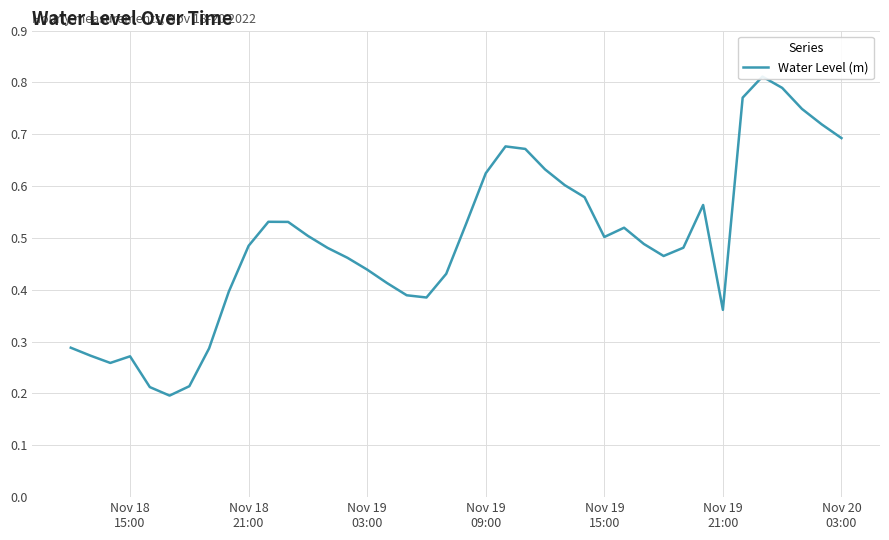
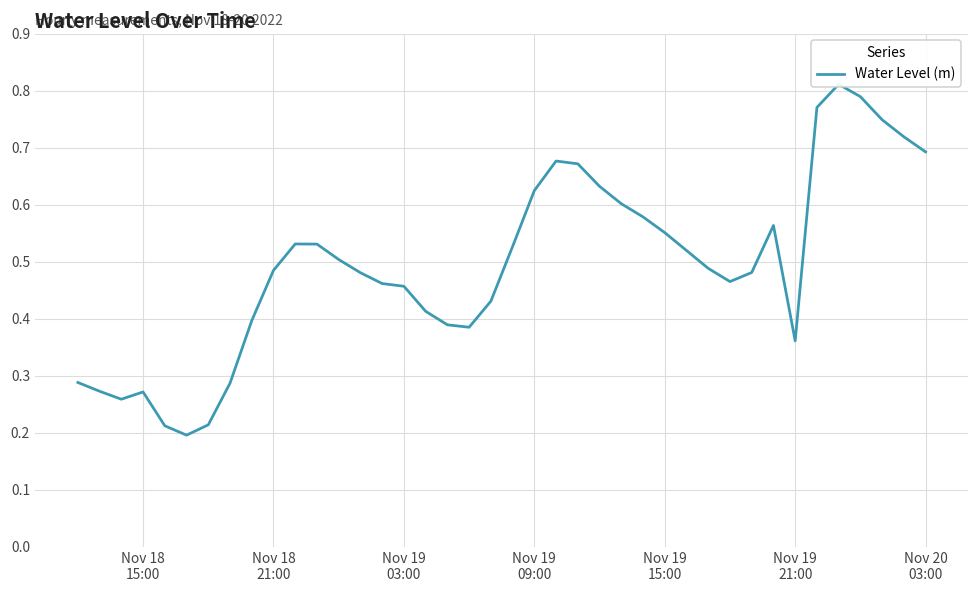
  {
    "Nov 18 15:00": 0.27,
    "Nov 18 21:00": 0.48,
-   "Nov 19 03:00": 0.44,
+   "Nov 19 03:00": 0.46,
    "Nov 19 09:00": 0.62,
-   "Nov 19 15:00": 0.50,
+   "Nov 19 15:00": 0.55,
    "Nov 19 21:00": 0.36,
    "Nov 20 03:00": 0.69
  }
